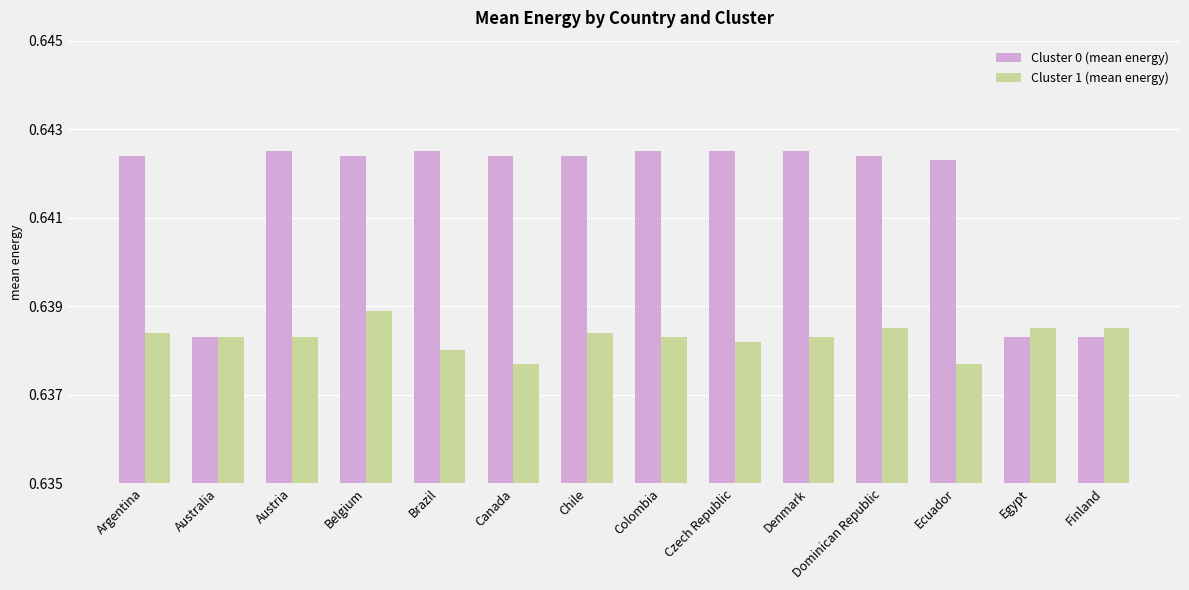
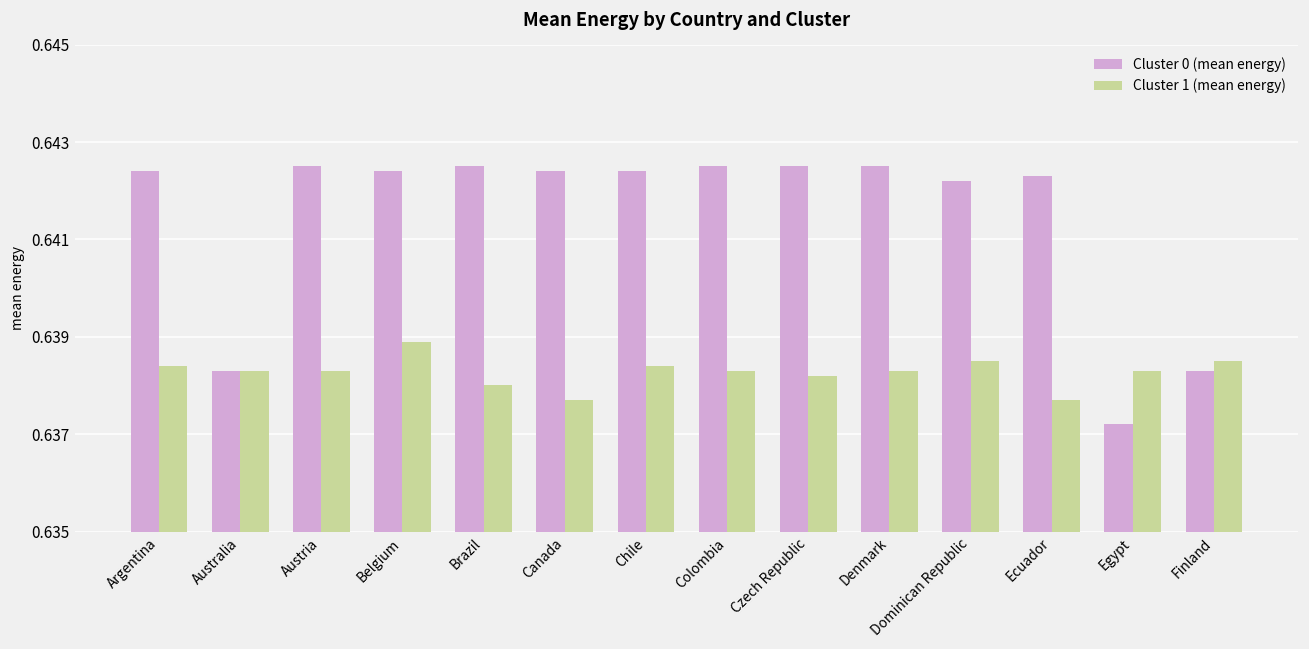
  {
    "Cluster 0 (mean energy)": {
      "Argentina": 0.6424,
      "Australia": 0.6383,
      "Austria": 0.6425,
      "Belgium": 0.6424,
      "Brazil": 0.6425,
      "Canada": 0.6424,
      "Chile": 0.6424,
      "Colombia": 0.6425,
      "Czech Republic": 0.6425,
      "Denmark": 0.6425,
-     "Dominican Republic": 0.6424,
+     "Dominican Republic": 0.6422,
      "Ecuador": 0.6423,
-     "Egypt": 0.6383,
+     "Egypt": 0.6372,
      "Finland": 0.6383
    },
    "Cluster 1 (mean energy)": {
      "Argentina": 0.6384,
      "Australia": 0.6383,
      "Austria": 0.6383,
      "Belgium": 0.6389,
      "Brazil": 0.6380,
      "Canada": 0.6377,
      "Chile": 0.6384,
      "Colombia": 0.6383,
      "Czech Republic": 0.6382,
      "Denmark": 0.6383,
      "Dominican Republic": 0.6385,
      "Ecuador": 0.6377,
-     "Egypt": 0.6385,
+     "Egypt": 0.6383,
      "Finland": 0.6385
    }
  }
